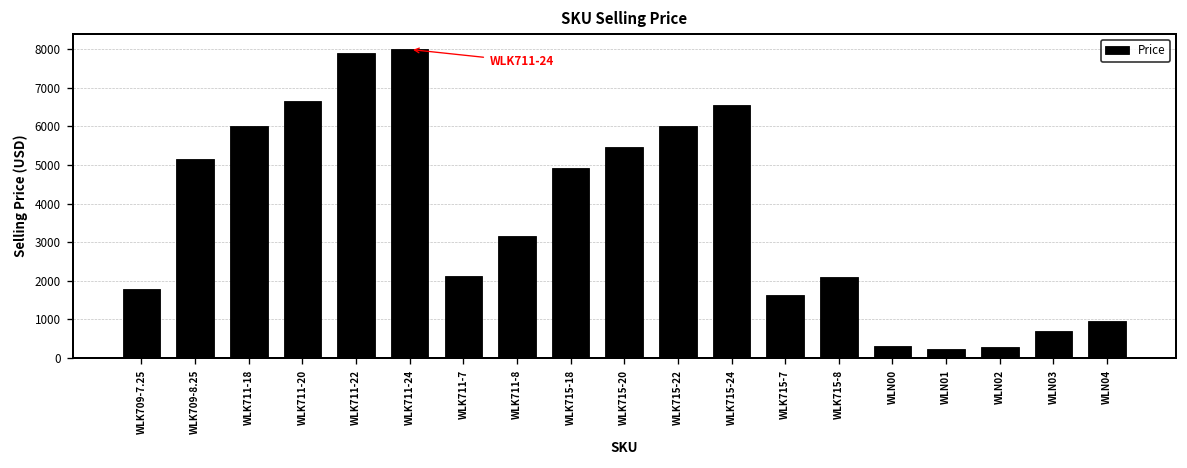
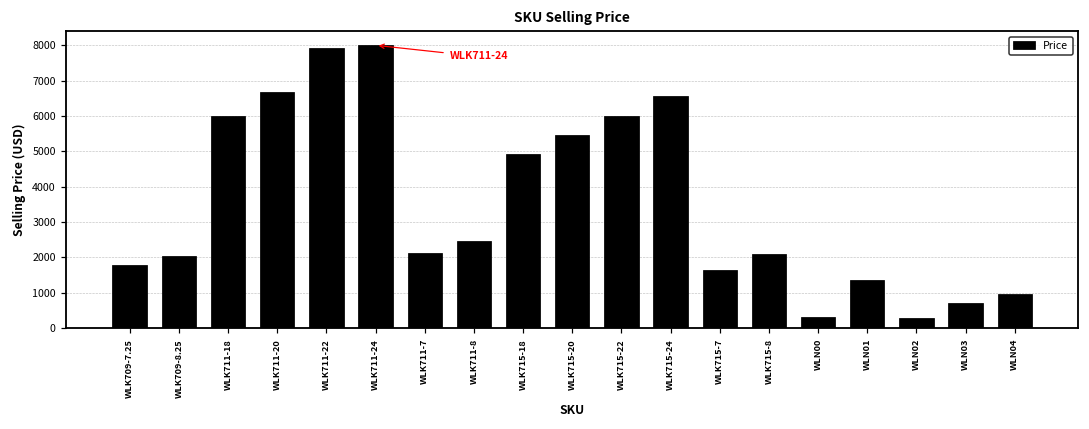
  {
    "WLK709-7.25": 1800,
-   "WLK709-8.25": 5200,
+   "WLK709-8.25": 2100,
    "WLK711-18": 6000,
    "WLK711-20": 6700,
    "WLK711-22": 7900,
    "WLK711-7": 2100,
-   "WLK711-8": 3200,
+   "WLK711-8": 2500,
    "WLK715-18": 4900,
    "WLK715-20": 5500,
    "WLK715-22": 6000,
    "WLK715-24": 6600,
    "WLK715-7": 1600,
    "WLK715-8": 2100,
    "WLN00": 300,
-   "WLN01": 200,
+   "WLN01": 1400,
    "WLN02": 300,
    "WLN03": 700,
    "WLN04": 1000
  }
